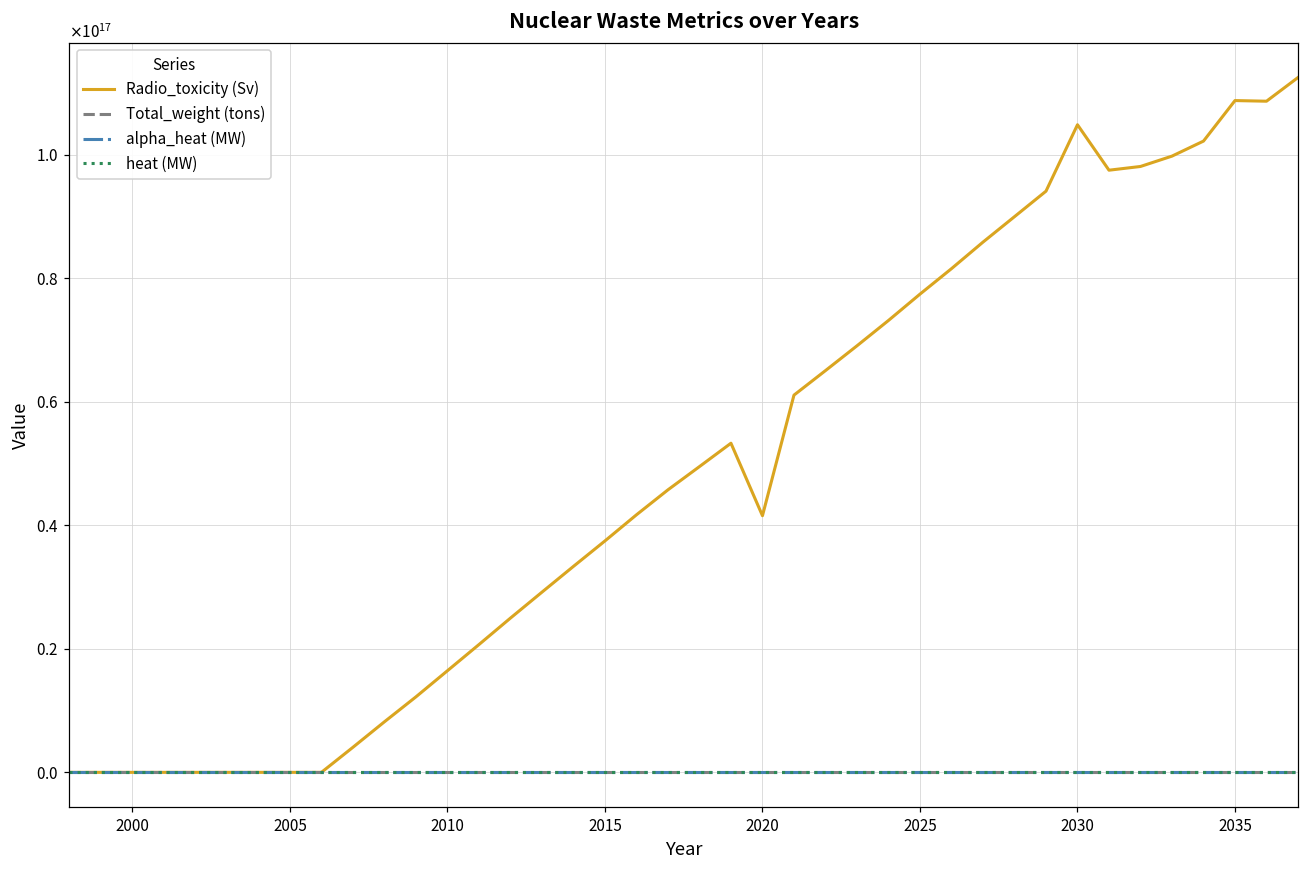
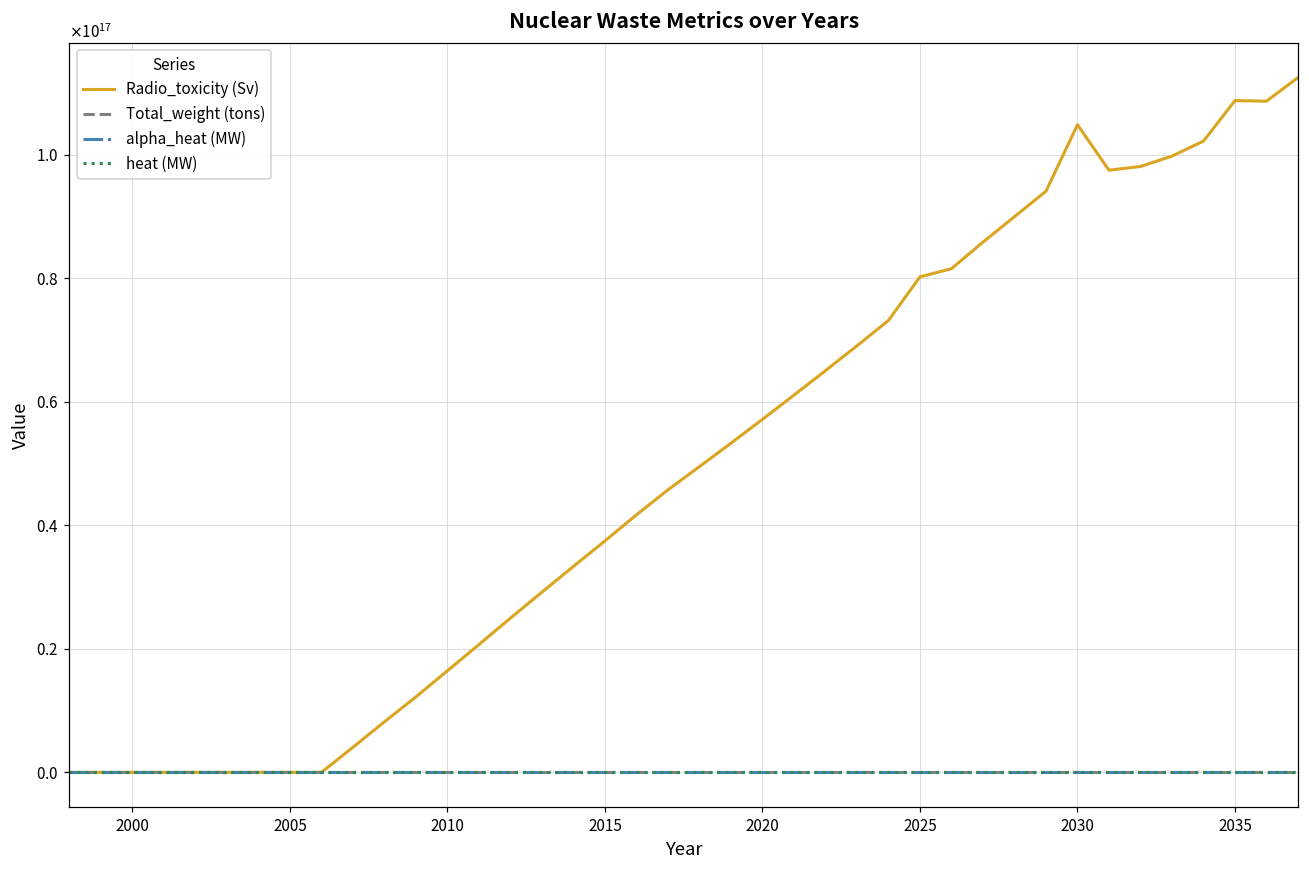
  {
    "Radio_toxicity (Sv)": {
      "2010": 16000000000000000,
      "2015": 37000000000000000,
-     "2020": 42000000000000000,
-     "2025": 77000000000000000,
+     "2020": 57000000000000000,
+     "2025": 80000000000000000,
      "2030": 105000000000000000,
      "2035": 109000000000000000
    },
    "heat (MW)": {
      "2010": 0,
      "2015": 0,
      "2020": 0,
      "2025": 0,
      "2030": 0,
      "2035": 0
    }
  }
